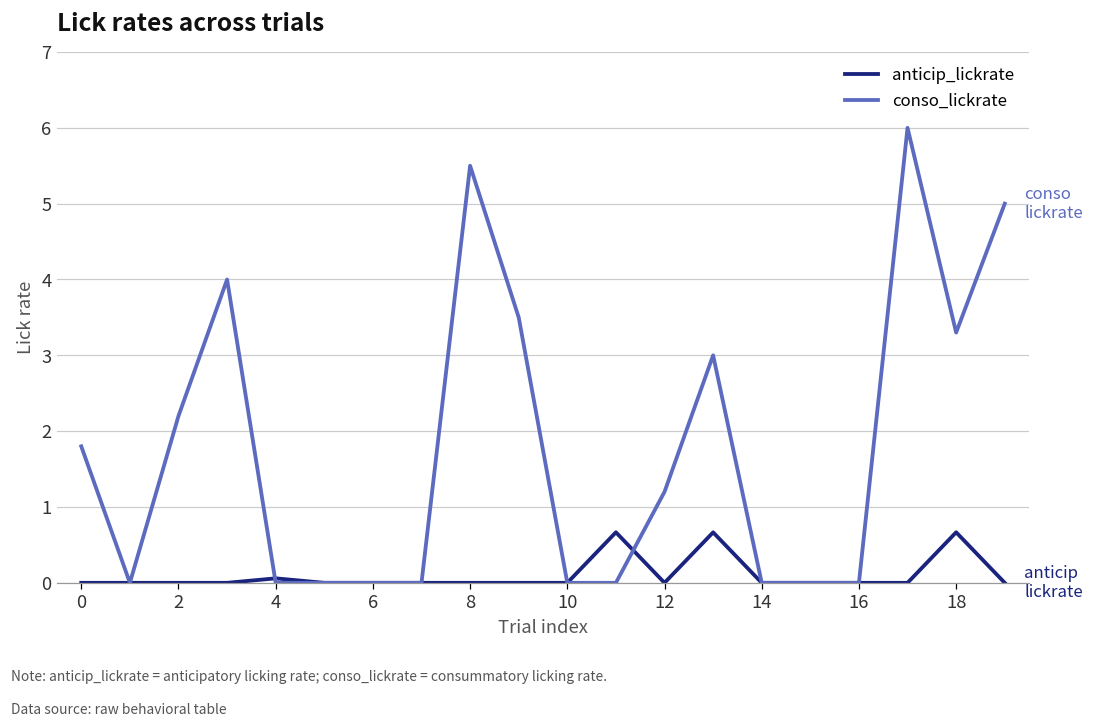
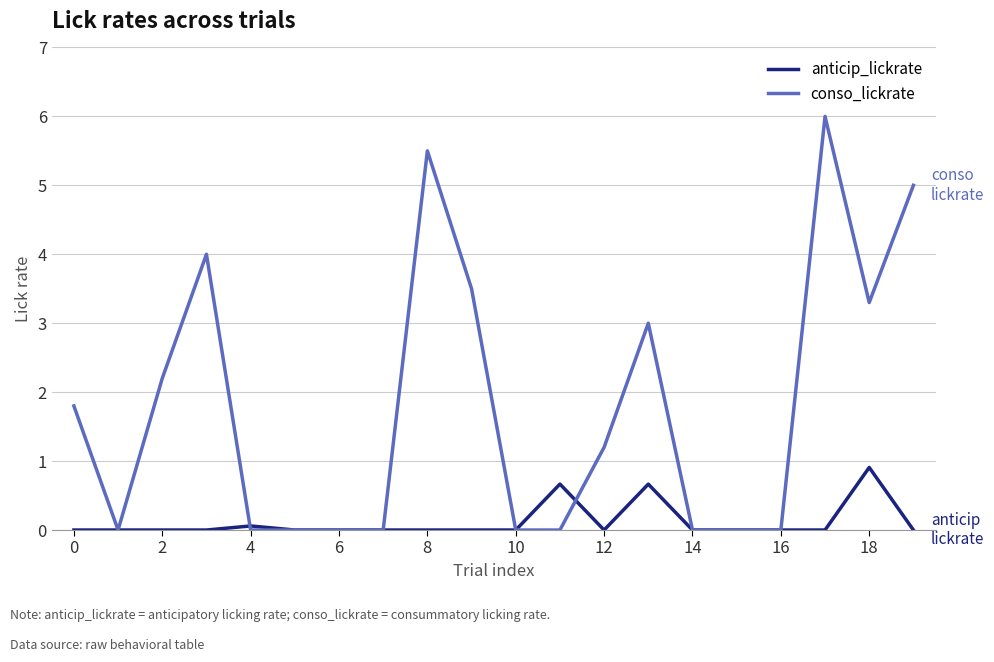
  {
    "anticip_lickrate": {
      "0": 0.0,
      "2": 0.0,
      "4": 0.1,
      "8": 0.0,
      "12": 0.0,
-     "18": 0.7
+     "18": 0.9
    },
    "conso_lickrate": {
      "0": 1.8,
      "2": 2.2,
      "4": 0.0,
      "8": 5.5,
      "12": 1.2,
      "18": 3.3
    }
  }
